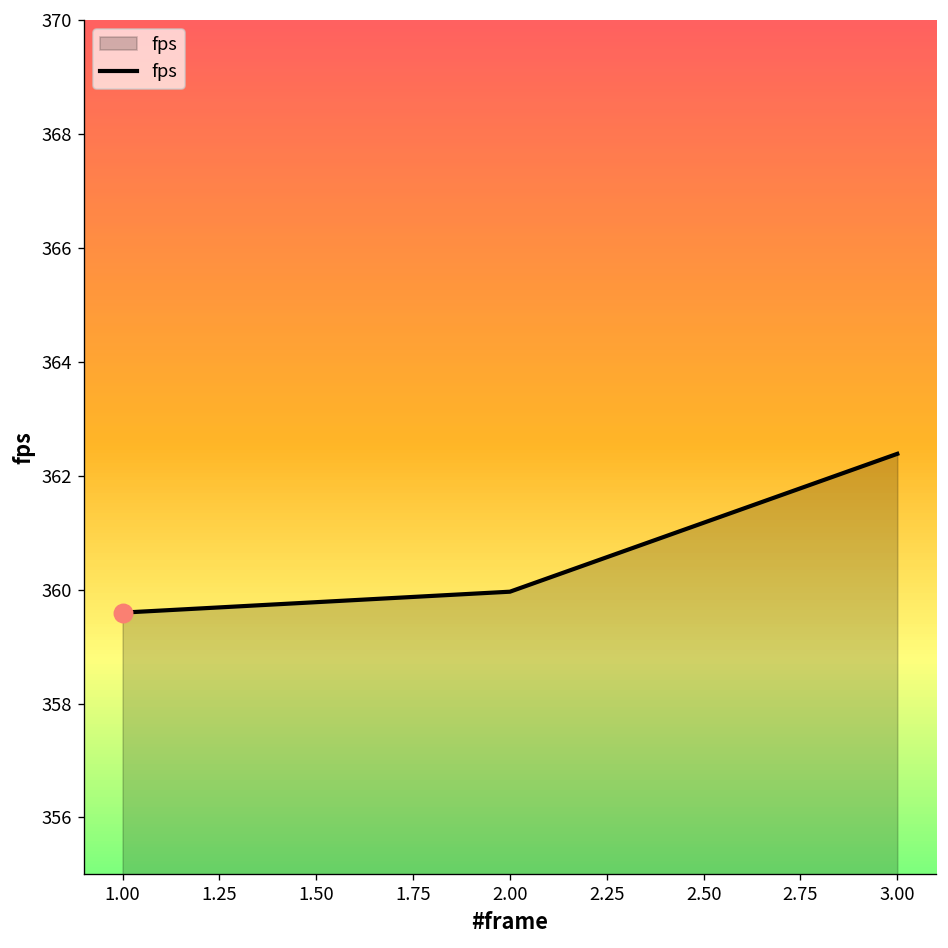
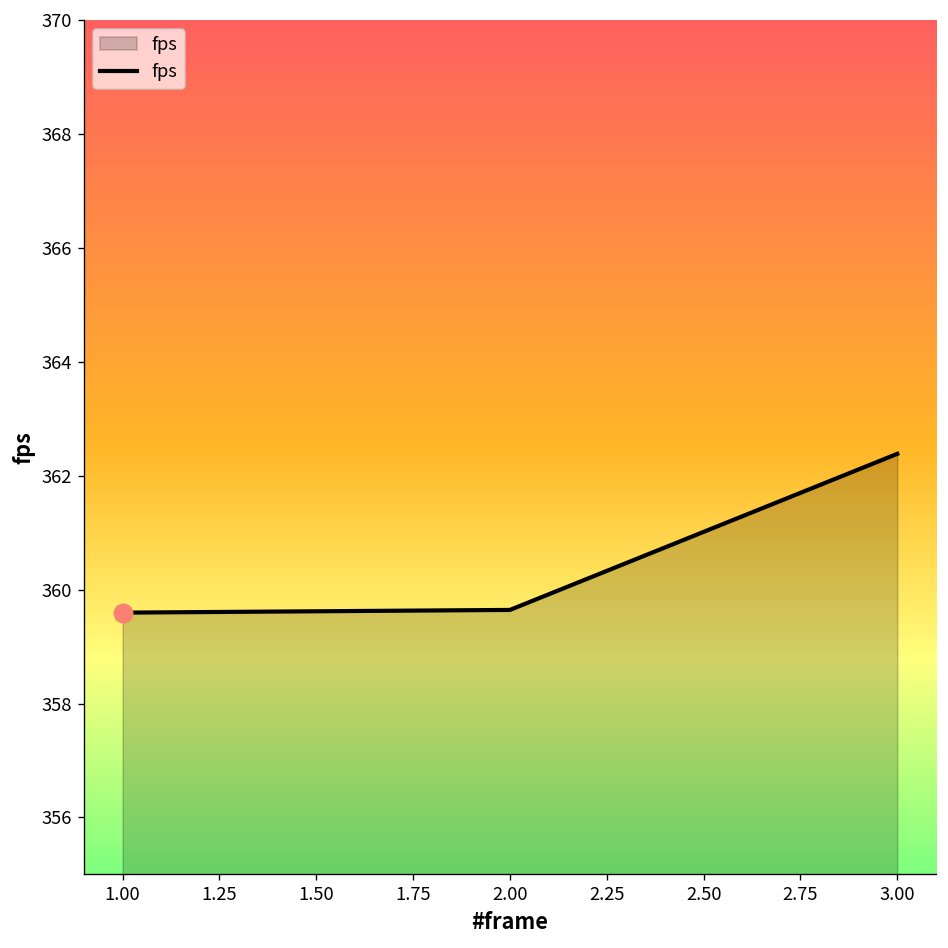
  {
    "fps": {
-     "2.00": 360.0,
+     "2.00": 359.6,
      "3.00": 362.4
    }
  }
